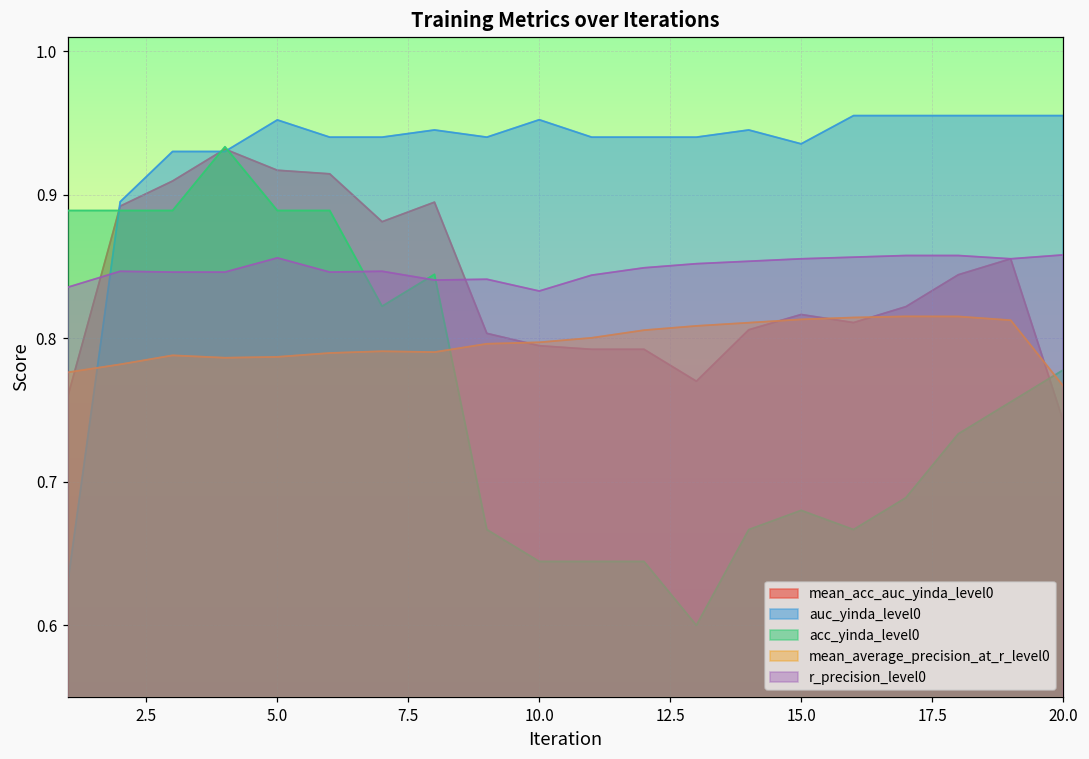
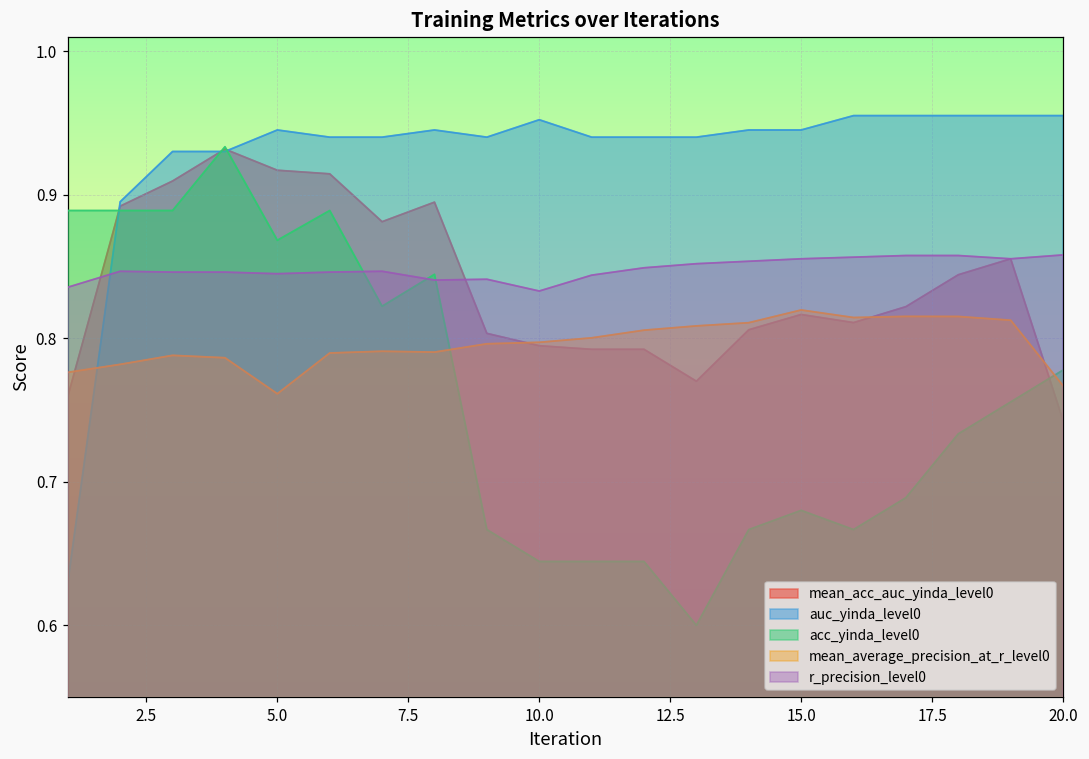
  {
    "mean_acc_auc_yinda_level0": {
      "5.0": 0.917,
      "10.0": 0.795,
      "15.0": 0.816,
      "20.0": 0.743
    },
    "auc_yinda_level0": {
-     "5.0": 0.952,
+     "5.0": 0.945,
      "10.0": 0.952,
-     "15.0": 0.935,
+     "15.0": 0.945,
      "20.0": 0.955
    },
    "acc_yinda_level0": {
-     "5.0": 0.889,
+     "5.0": 0.868,
      "10.0": 0.644,
      "15.0": 0.680,
      "20.0": 0.778
    },
    "mean_average_precision_at_r_level0": {
-     "5.0": 0.787,
+     "5.0": 0.761,
      "10.0": 0.797,
-     "15.0": 0.813,
+     "15.0": 0.820,
      "20.0": 0.767
    },
    "r_precision_level0": {
-     "5.0": 0.856,
+     "5.0": 0.845,
      "10.0": 0.833,
      "15.0": 0.855,
      "20.0": 0.858
    }
  }
